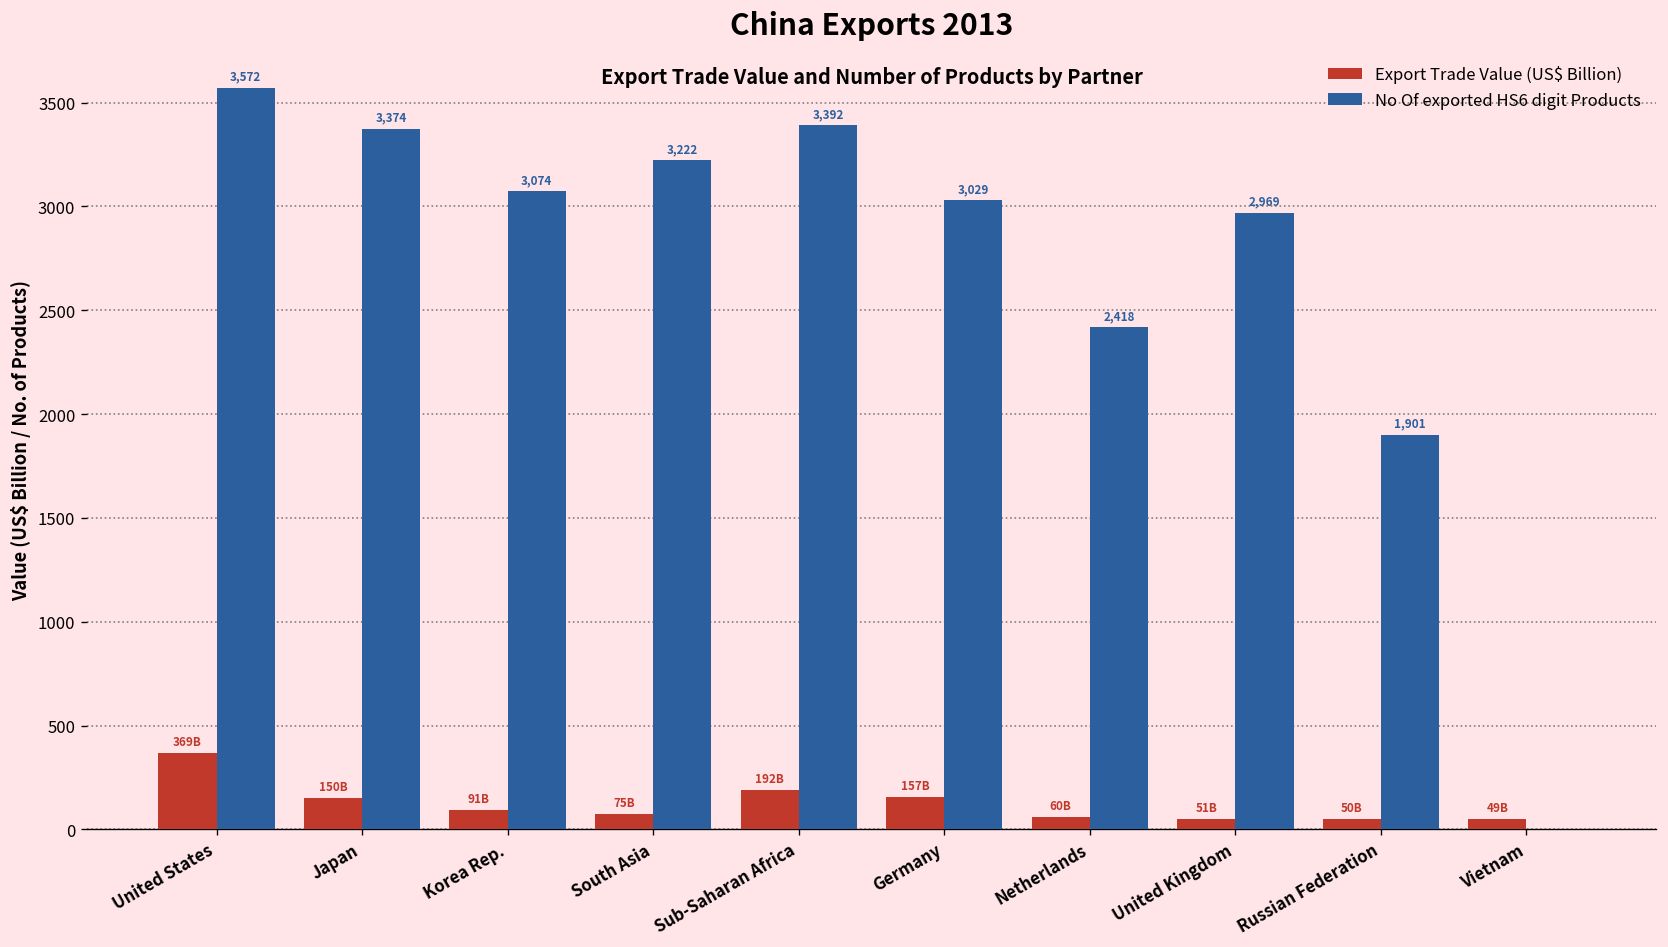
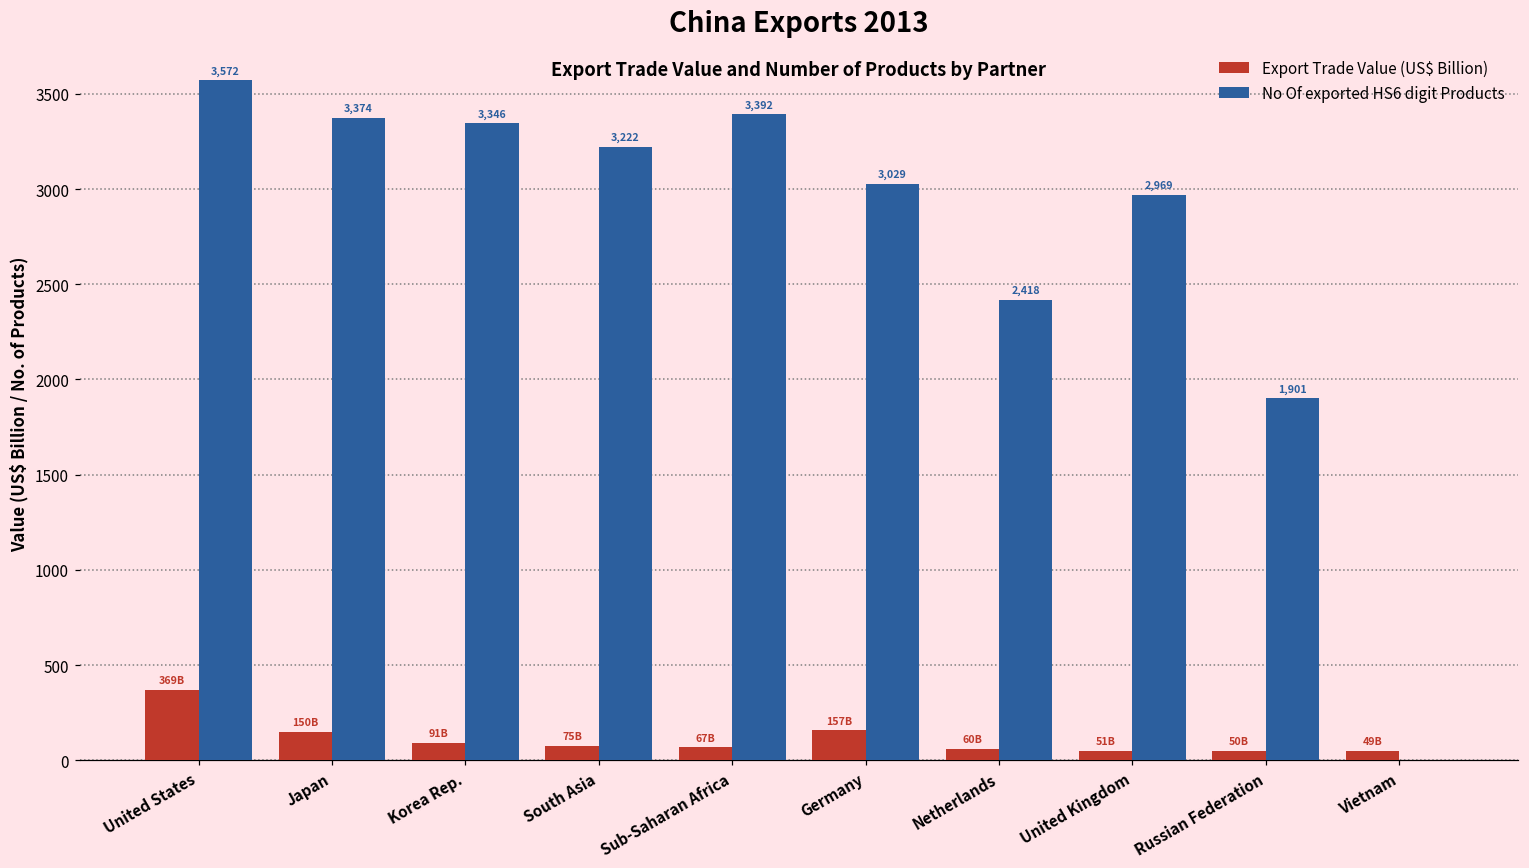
  {
    "Export Trade Value (US$ Billion)": {
      "United States": "369B",
      "Japan": "150B",
      "Korea Rep.": "91B",
      "South Asia": "75B",
-     "Sub-Saharan Africa": "192B",
+     "Sub-Saharan Africa": "67B",
      "Germany": "157B",
      "Netherlands": "60B",
      "United Kingdom": "51B",
      "Russian Federation": "50B",
      "Vietnam": "49B"
    },
    "No Of exported HS6 digit Products": {
      "United States": "3,572",
      "Japan": "3,374",
-     "Korea Rep.": "3,074",
+     "Korea Rep.": "3,346",
      "South Asia": "3,222",
      "Sub-Saharan Africa": "3,392",
      "Germany": "3,029",
      "Netherlands": "2,418",
      "United Kingdom": "2,969",
      "Russian Federation": "1,901"
    }
  }
